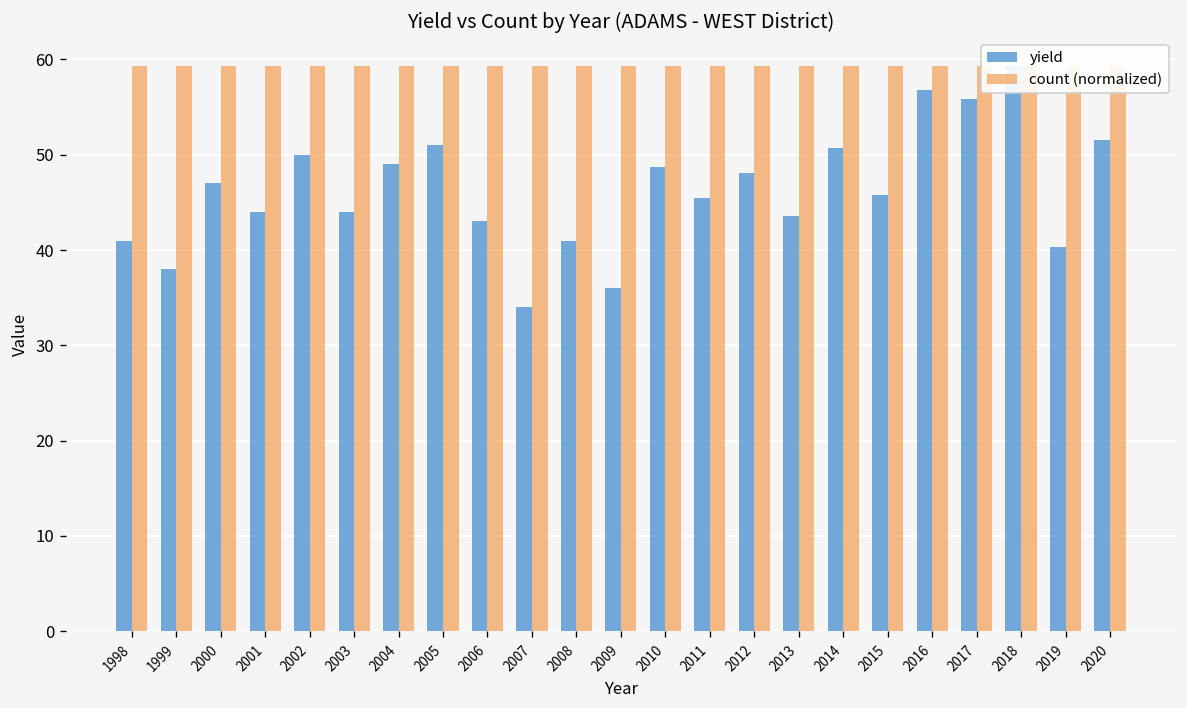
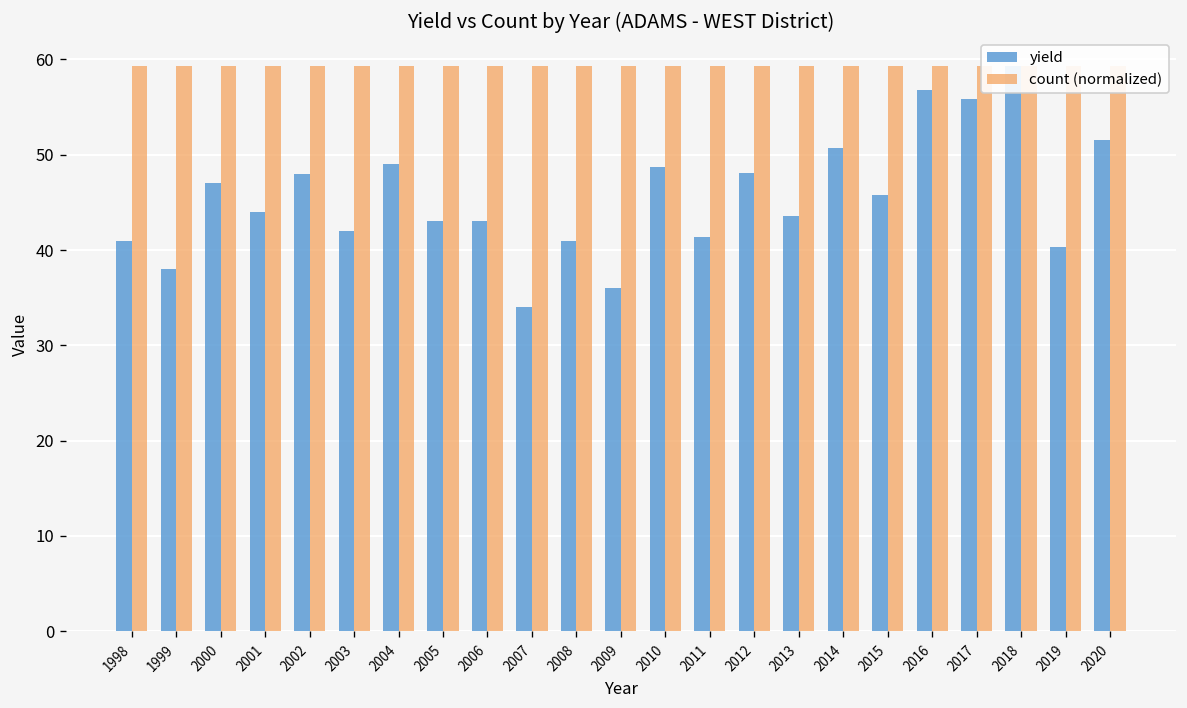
  {
    "yield": {
      "1998": 41,
      "1999": 38,
      "2000": 47,
      "2001": 44,
-     "2002": 50,
-     "2003": 44,
+     "2002": 48,
+     "2003": 42,
      "2004": 49,
-     "2005": 51,
+     "2005": 43,
      "2006": 43,
      "2007": 34,
      "2008": 41,
      "2009": 36,
      "2010": 49,
-     "2011": 46,
+     "2011": 41,
      "2012": 48,
      "2013": 44,
      "2014": 51,
      "2015": 46,
      "2016": 57,
      "2017": 56,
      "2019": 40,
      "2020": 52
    },
    "count (normalized)": {
      "1998": 59,
      "1999": 59,
      "2000": 59,
      "2001": 59,
      "2002": 59,
      "2003": 59,
      "2004": 59,
      "2005": 59,
      "2006": 59,
      "2007": 59,
      "2008": 59,
      "2009": 59,
      "2010": 59,
      "2011": 59,
      "2012": 59,
      "2013": 59,
      "2014": 59,
      "2015": 59,
      "2016": 59
    }
  }
